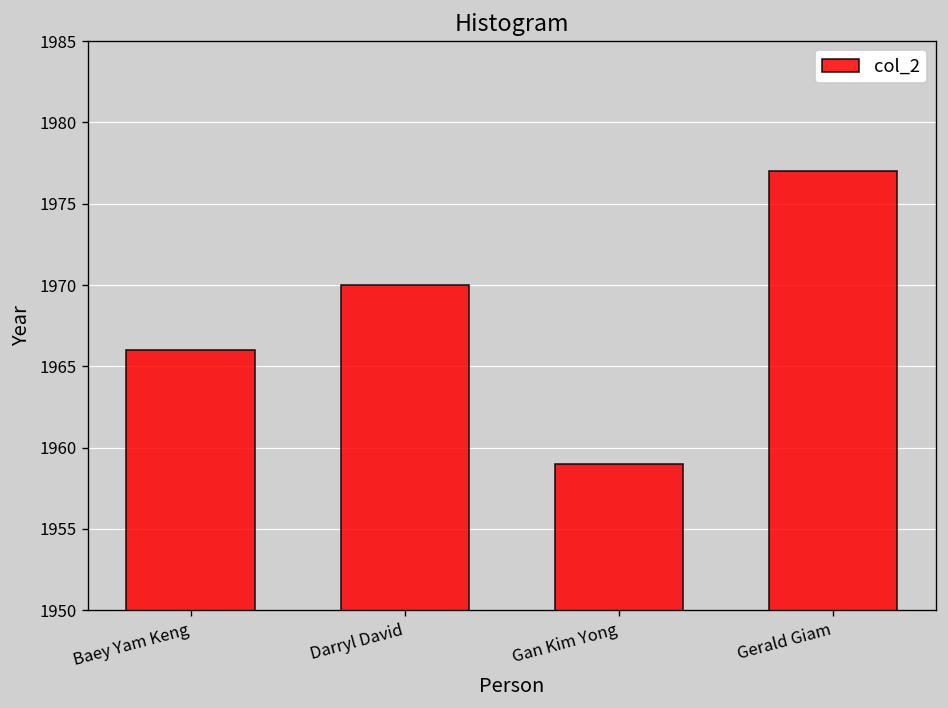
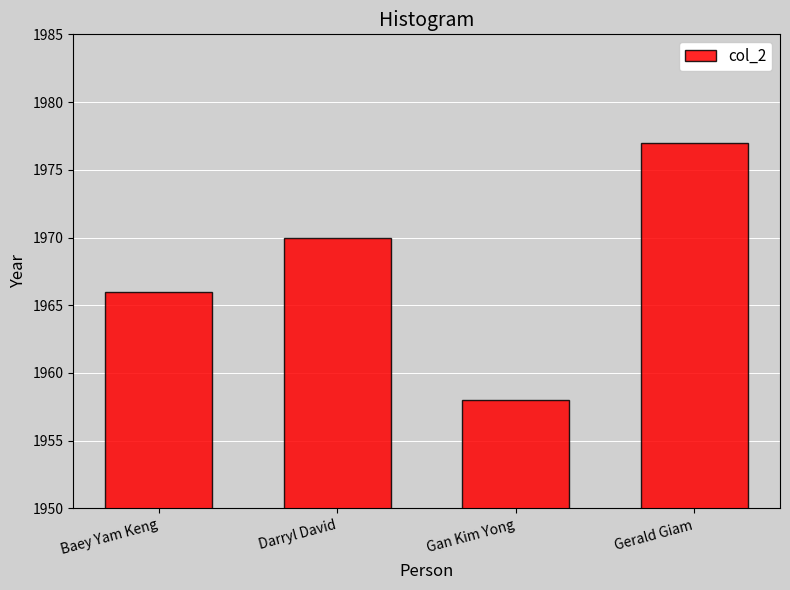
  {
    "Baey Yam Keng": 1966,
    "Darryl David": 1970,
-   "Gan Kim Yong": 1959,
+   "Gan Kim Yong": 1958,
    "Gerald Giam": 1977
  }
